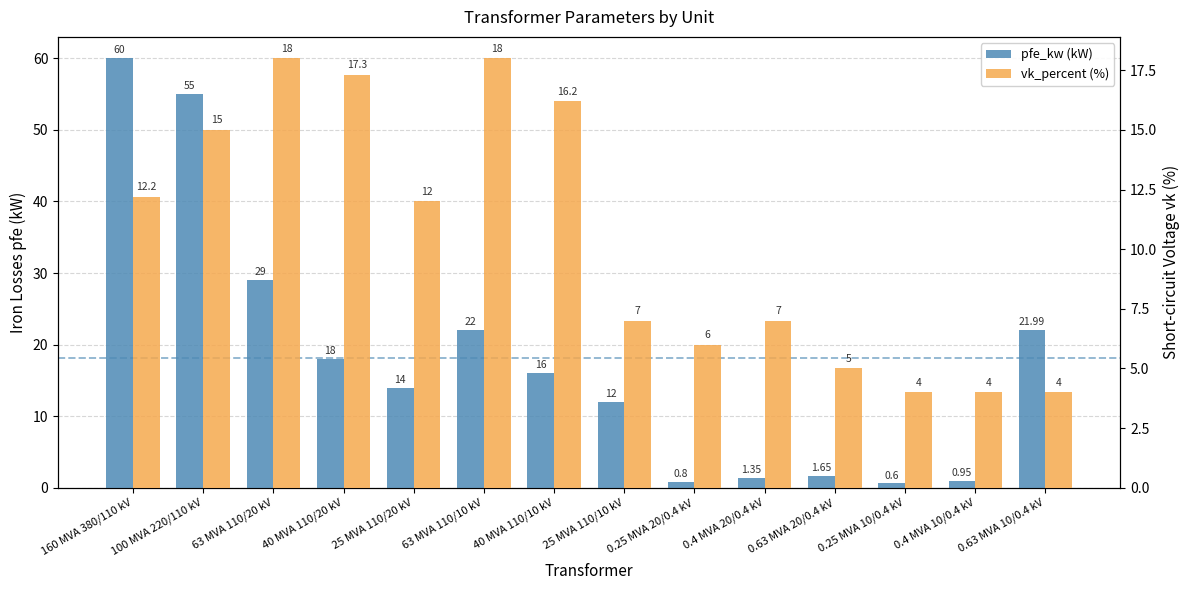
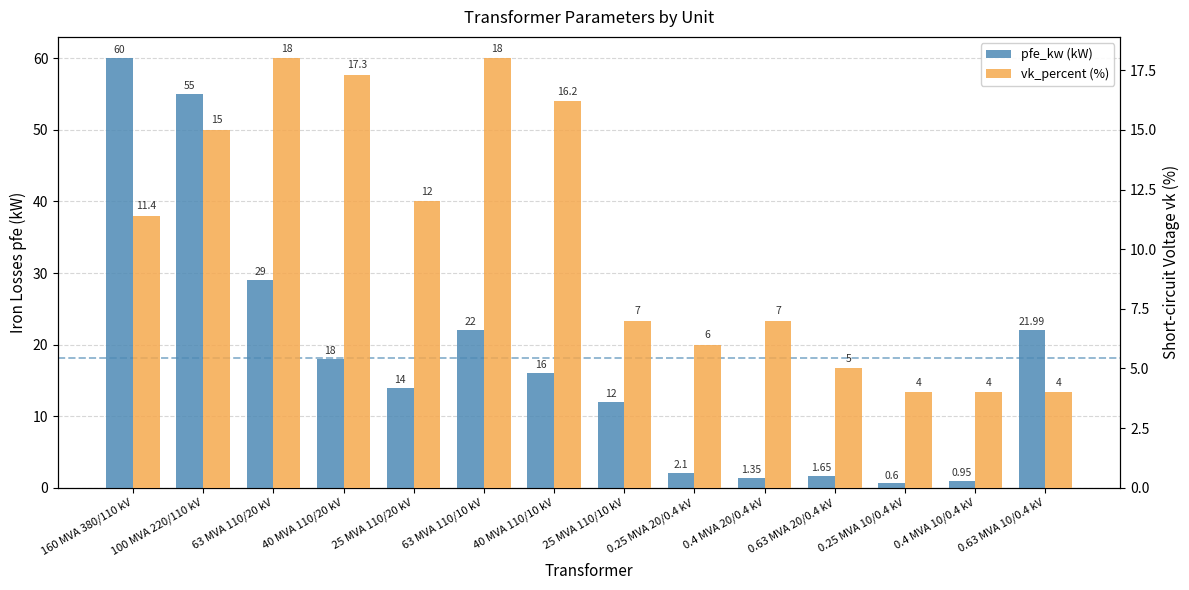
  {
    "pfe_kw (kW)": {
      "160 MVA 380/110 kV": 60,
      "100 MVA 220/110 kV": 55,
      "63 MVA 110/20 kV": 29,
      "40 MVA 110/20 kV": 18,
      "25 MVA 110/20 kV": 14,
      "63 MVA 110/10 kV": 22,
      "40 MVA 110/10 kV": 16,
      "25 MVA 110/10 kV": 12,
-     "0.25 MVA 20/0.4 kV": 0.8,
+     "0.25 MVA 20/0.4 kV": 2.1,
      "0.4 MVA 20/0.4 kV": 1.35,
      "0.63 MVA 20/0.4 kV": 1.65,
      "0.25 MVA 10/0.4 kV": 0.6,
      "0.4 MVA 10/0.4 kV": 0.95,
      "0.63 MVA 10/0.4 kV": 21.99
    },
    "vk_percent (%)": {
-     "160 MVA 380/110 kV": 12.2,
+     "160 MVA 380/110 kV": 11.4,
      "100 MVA 220/110 kV": 15,
      "63 MVA 110/20 kV": 18,
      "40 MVA 110/20 kV": 17.3,
      "25 MVA 110/20 kV": 12,
      "63 MVA 110/10 kV": 18,
      "40 MVA 110/10 kV": 16.2,
      "25 MVA 110/10 kV": 7,
      "0.25 MVA 20/0.4 kV": 6,
      "0.4 MVA 20/0.4 kV": 7,
      "0.63 MVA 20/0.4 kV": 5,
      "0.25 MVA 10/0.4 kV": 4,
      "0.4 MVA 10/0.4 kV": 4,
      "0.63 MVA 10/0.4 kV": 4
    }
  }
